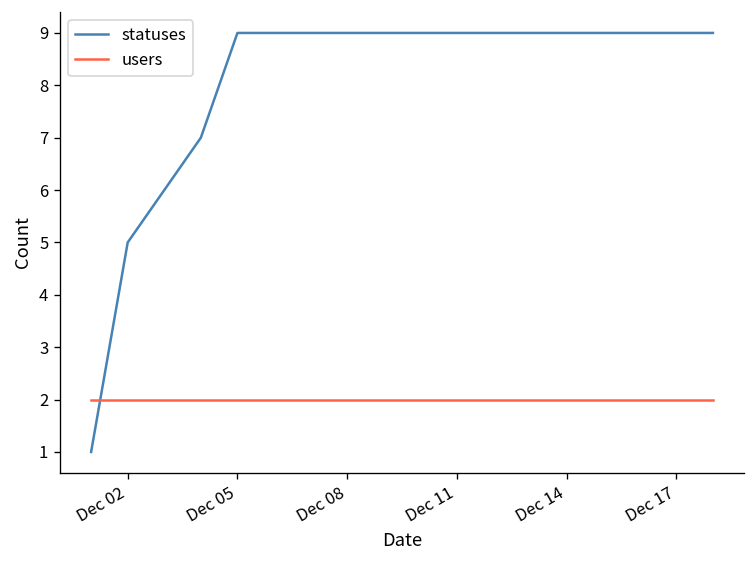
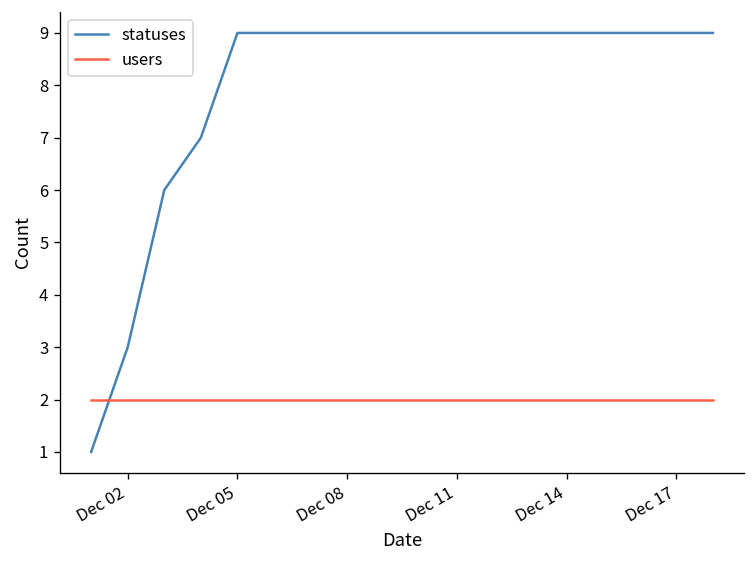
  {
    "statuses": {
-     "Dec 02": 5,
+     "Dec 02": 3,
      "Dec 05": 9,
      "Dec 08": 9,
      "Dec 11": 9,
      "Dec 14": 9,
      "Dec 17": 9
    },
    "users": {
      "Dec 02": 2,
      "Dec 05": 2,
      "Dec 08": 2,
      "Dec 11": 2,
      "Dec 14": 2,
      "Dec 17": 2
    }
  }
